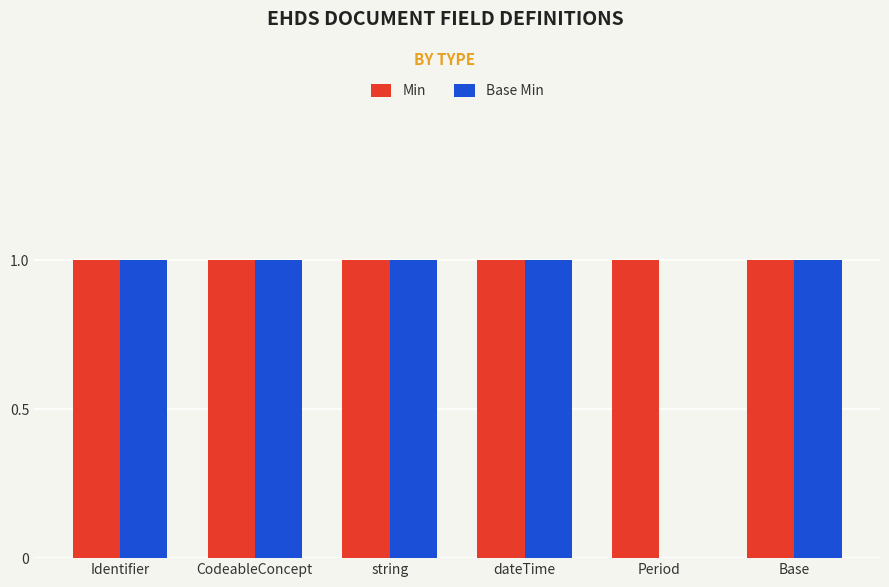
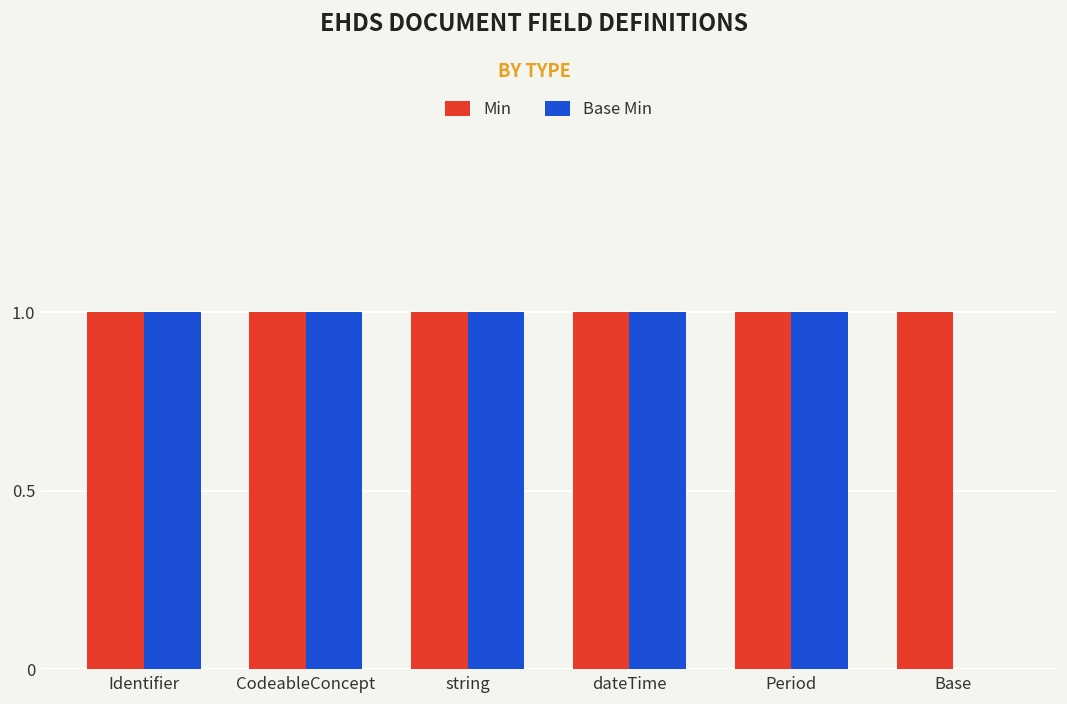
  {
    "Min": {
      "Identifier": 1,
      "CodeableConcept": 1,
      "string": 1,
      "dateTime": 1,
      "Period": 1,
      "Base": 1
    },
    "Base Min": {
      "Identifier": 1,
      "CodeableConcept": 1,
      "string": 1,
      "dateTime": 1,
-     "Period": 0,
-     "Base": 1
+     "Period": 1,
+     "Base": 0
    }
  }
